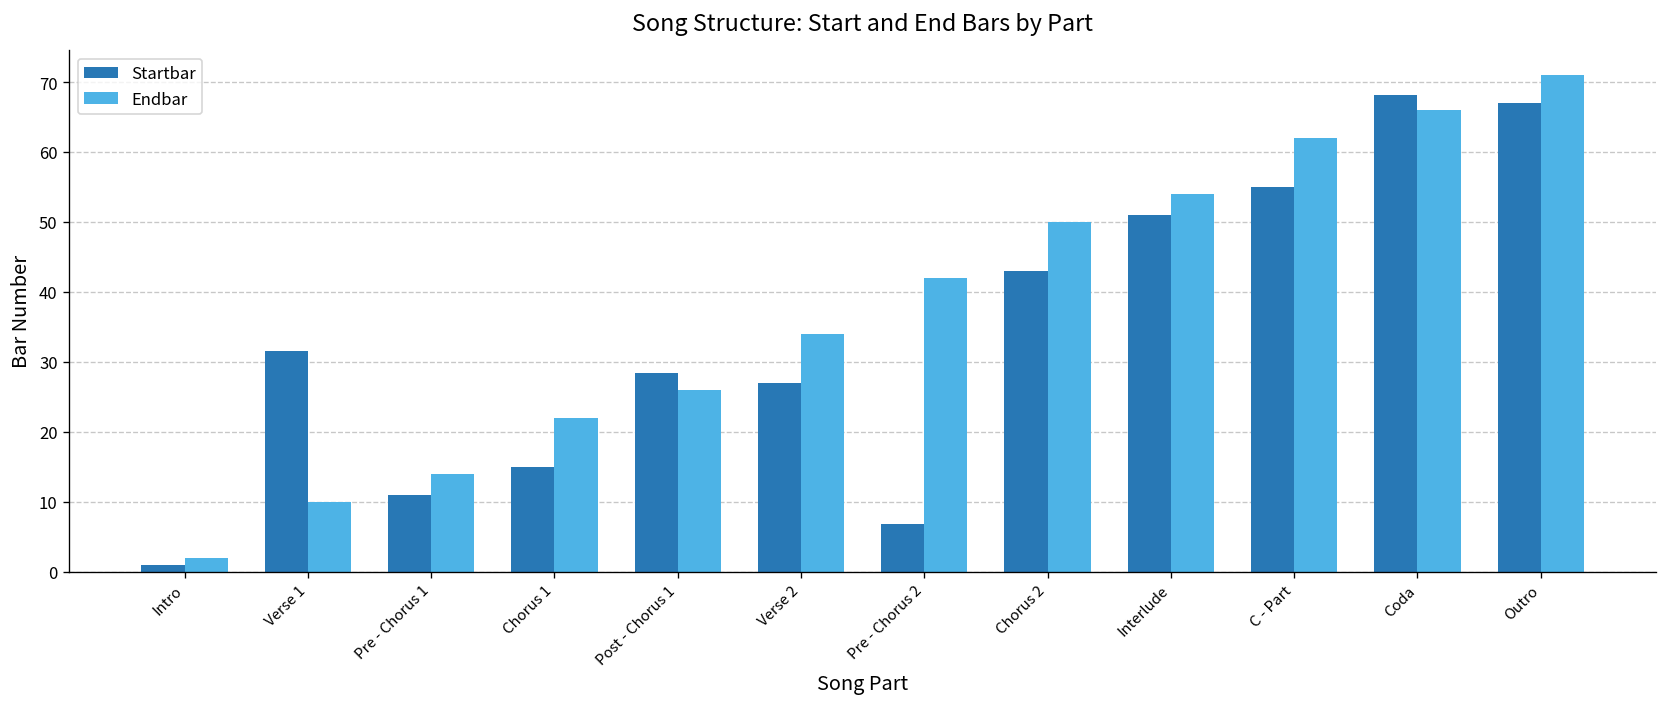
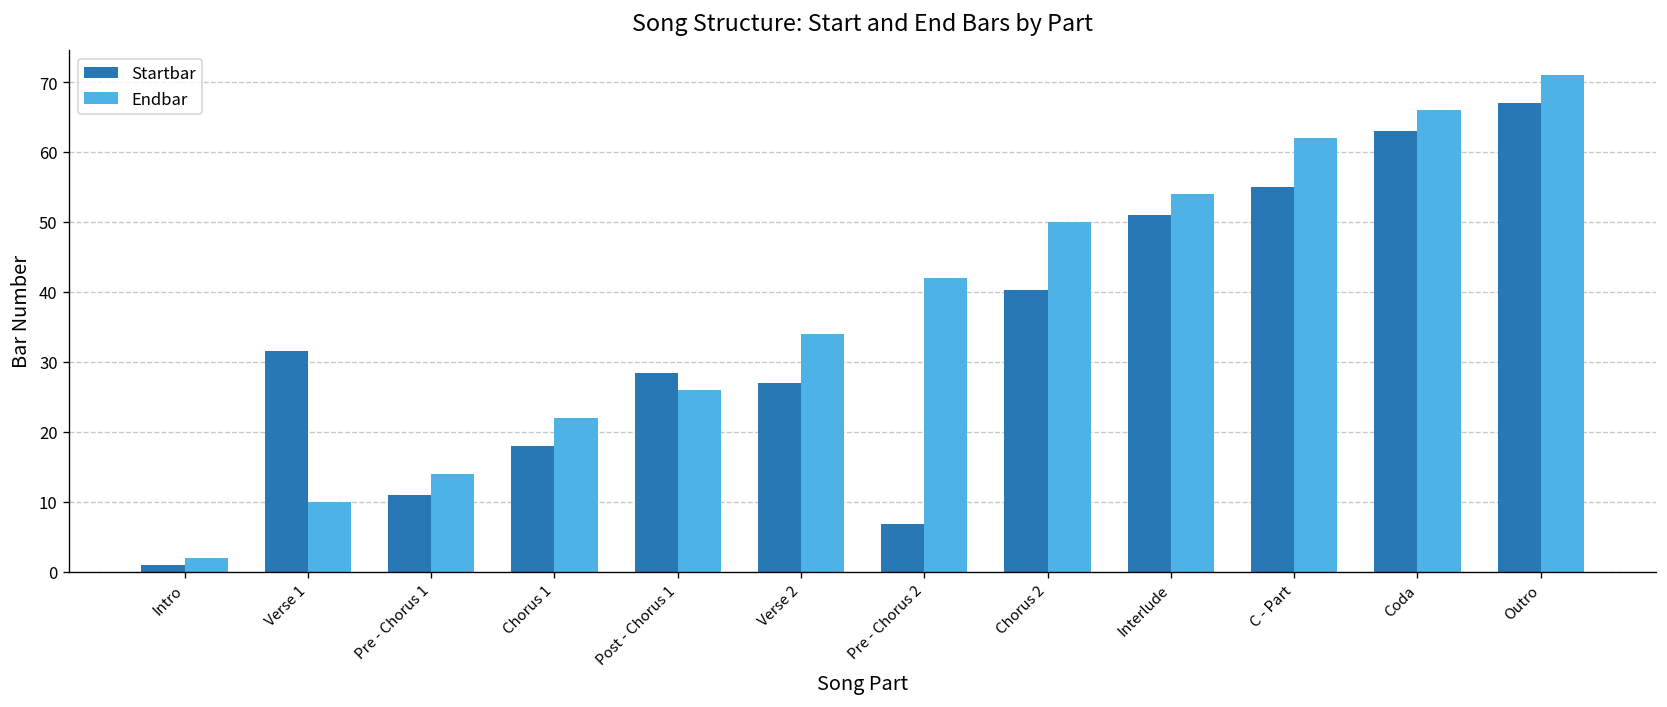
  {
    "Startbar": {
      "Intro": 1,
      "Verse 1": 32,
      "Pre - Chorus 1": 11,
-     "Chorus 1": 15,
+     "Chorus 1": 18,
      "Post - Chorus 1": 28,
      "Verse 2": 27,
      "Pre - Chorus 2": 7,
-     "Chorus 2": 43,
+     "Chorus 2": 40,
      "Interlude": 51,
      "C - Part": 55,
-     "Coda": 68,
+     "Coda": 63,
      "Outro": 67
    },
    "Endbar": {
      "Intro": 2,
      "Verse 1": 10,
      "Pre - Chorus 1": 14,
      "Chorus 1": 22,
      "Post - Chorus 1": 26,
      "Verse 2": 34,
      "Pre - Chorus 2": 42,
      "Chorus 2": 50,
      "Interlude": 54,
      "C - Part": 62,
      "Coda": 66,
      "Outro": 71
    }
  }
